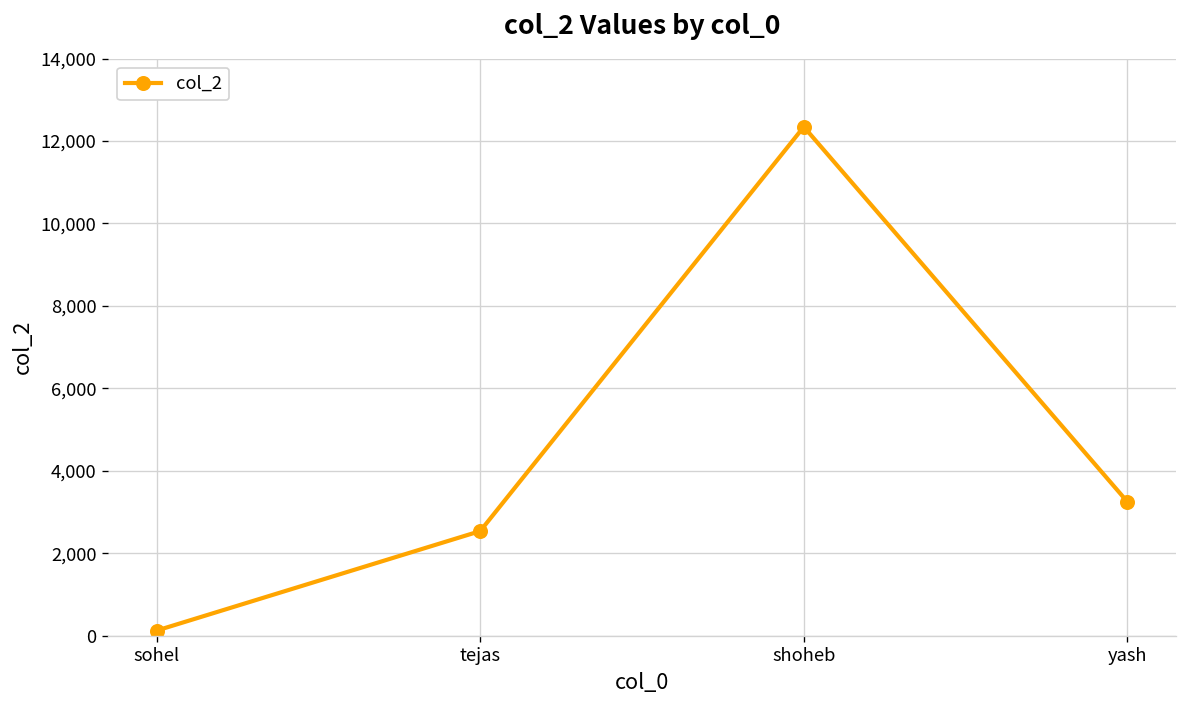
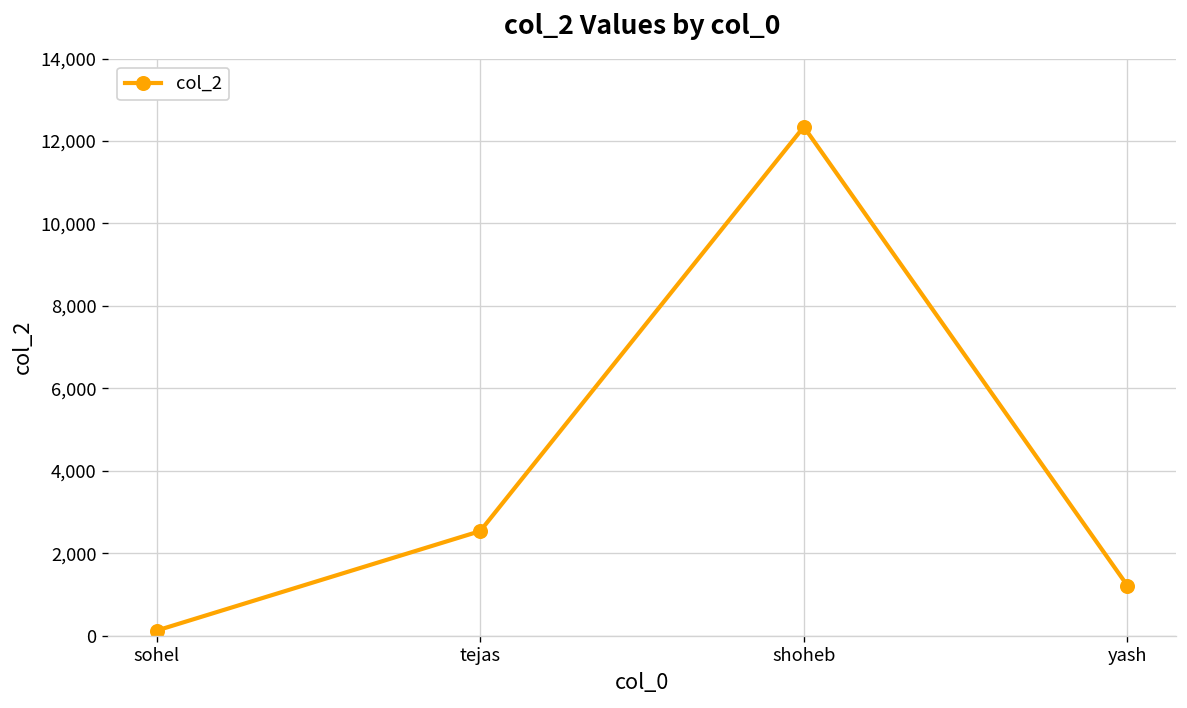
  {
    "sohel": "100",
    "tejas": "2,500",
    "shoheb": "12,300",
-   "yash": "3,200"
+   "yash": "1,200"
  }
